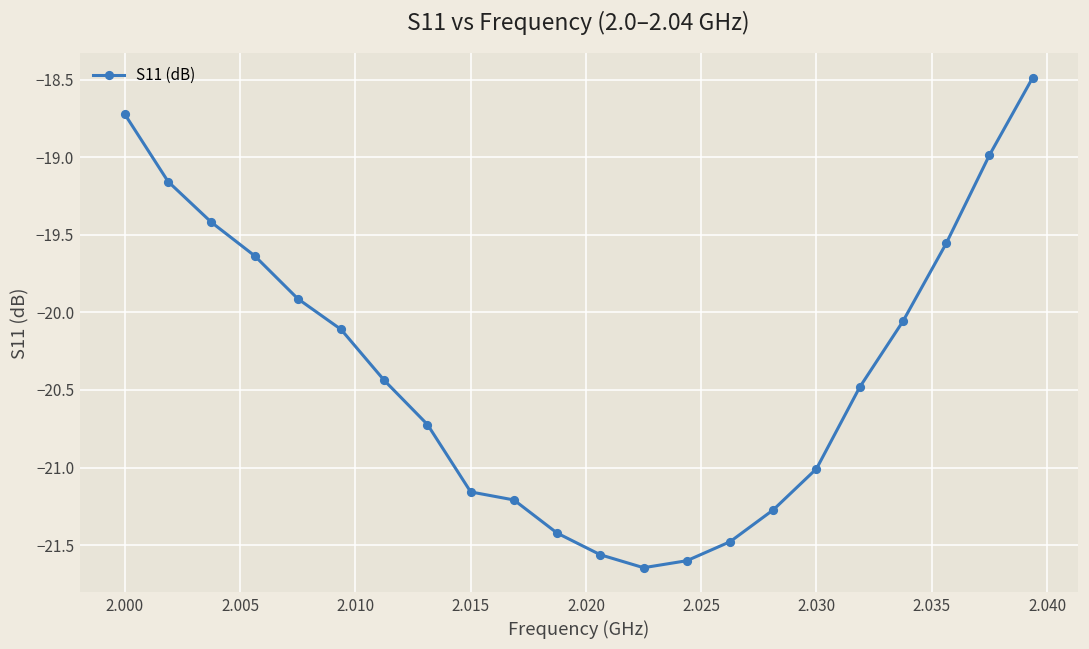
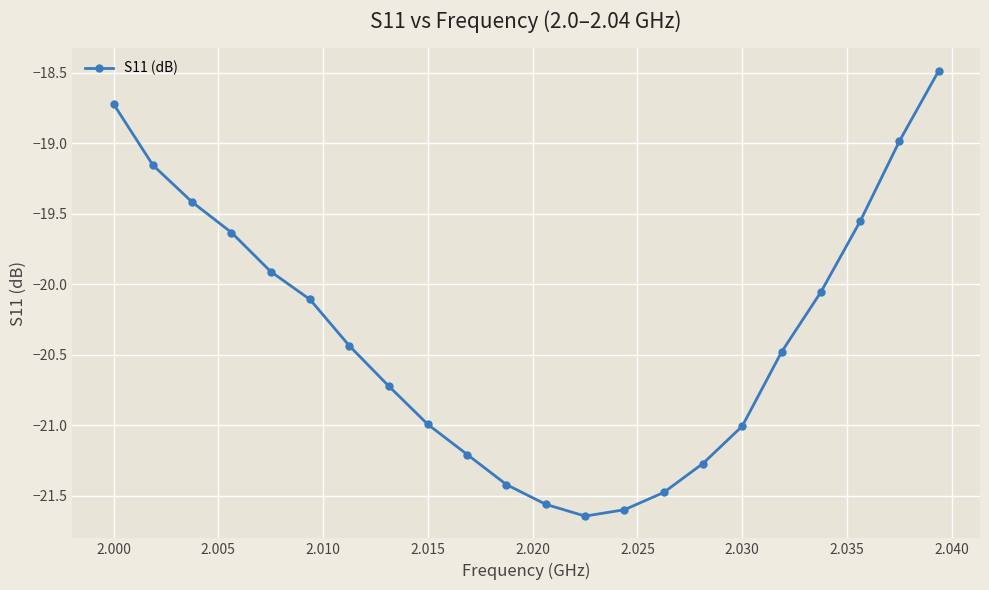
  {
    "2.000": -18.72,
-   "2.015": -21.16,
+   "2.015": -21.00,
    "2.030": -21.01
  }
